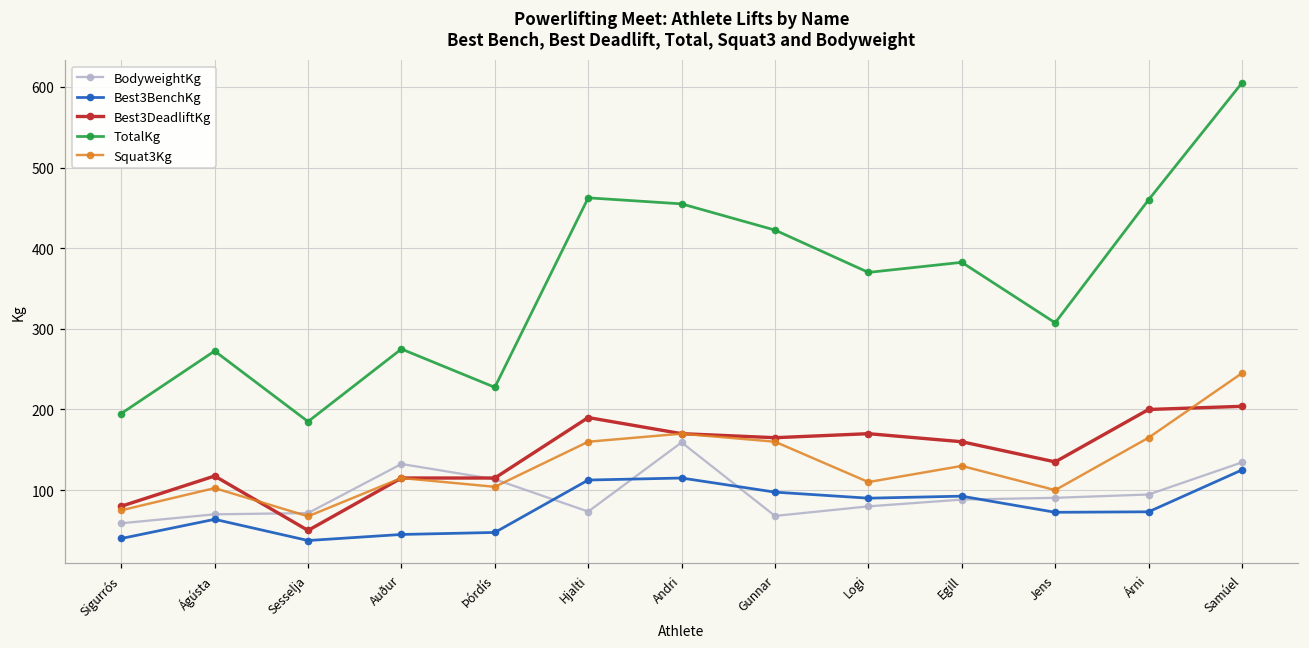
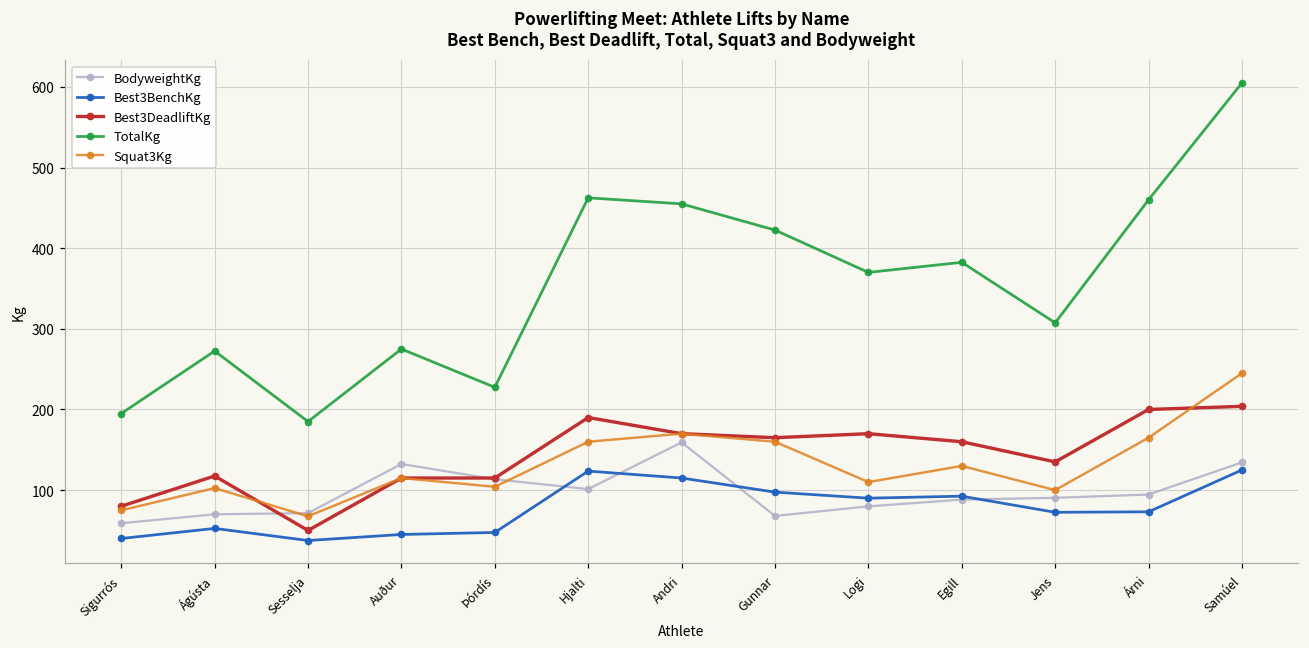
  {
    "BodyweightKg": {
      "Sigurrós": 60,
      "Ágústa": 70,
      "Sesselja": 70,
      "Auður": 130,
-     "Hjalti": 70,
+     "Hjalti": 100,
      "Andri": 160,
      "Gunnar": 70,
      "Logi": 80,
      "Egill": 90,
      "Jens": 90,
      "Árni": 90,
      "Samúel": 130
    },
    "Best3BenchKg": {
      "Sigurrós": 40,
-     "Ágústa": 60,
+     "Ágústa": 50,
      "Sesselja": 40,
      "Auður": 50,
      "Þórdís": 50,
-     "Hjalti": 110,
+     "Hjalti": 120,
      "Andri": 120,
      "Gunnar": 100,
      "Logi": 90,
      "Egill": 90,
      "Jens": 70,
      "Árni": 70,
      "Samúel": 130
    },
    "Best3DeadliftKg": {
      "Sigurrós": 80,
      "Ágústa": 120,
      "Sesselja": 50,
      "Hjalti": 190,
      "Gunnar": 170,
      "Logi": 170,
      "Egill": 160,
      "Jens": 140,
      "Árni": 200,
      "Samúel": 200
    },
    "TotalKg": {
      "Sigurrós": 200,
      "Ágústa": 270,
      "Sesselja": 190,
      "Auður": 280,
      "Þórdís": 230,
      "Hjalti": 460,
      "Andri": 460,
      "Gunnar": 420,
      "Logi": 370,
      "Egill": 380,
      "Jens": 310,
      "Árni": 460,
      "Samúel": 610
    },
    "Squat3Kg": {
      "Sigurrós": 80,
      "Ágústa": 100,
      "Sesselja": 70,
      "Þórdís": 100,
      "Hjalti": 160,
      "Gunnar": 160,
      "Logi": 110,
      "Egill": 130,
      "Jens": 100,
      "Árni": 170,
      "Samúel": 250
    }
  }
